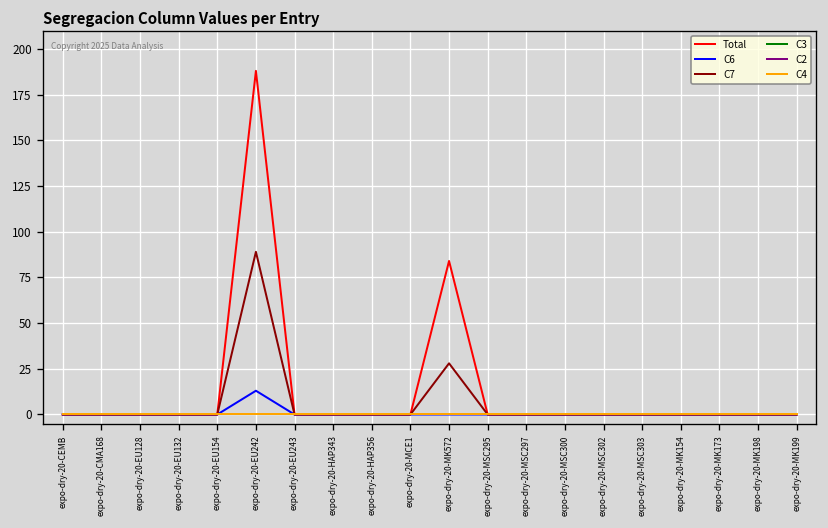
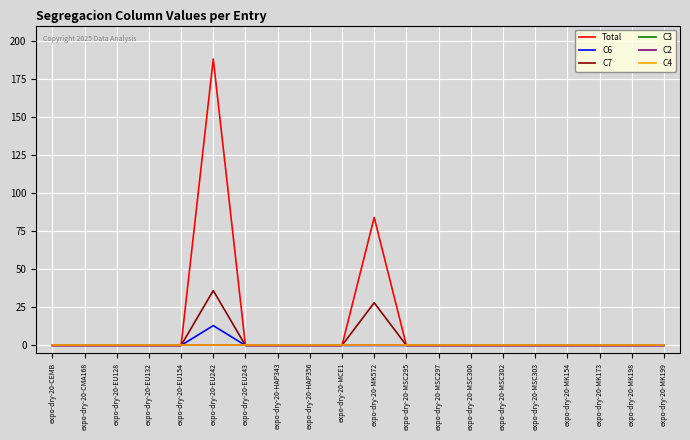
  {
    "Total": {
      "expo-dry-20-EU242": 188,
      "expo-dry-20-MK572": 84
    },
    "C6": {
      "expo-dry-20-EU242": 13
    },
    "C7": {
-     "expo-dry-20-EU242": 89,
+     "expo-dry-20-EU242": 36,
      "expo-dry-20-MK572": 28
    },
    "C4": {
      "expo-dry-20-EU242": 0
    }
  }
